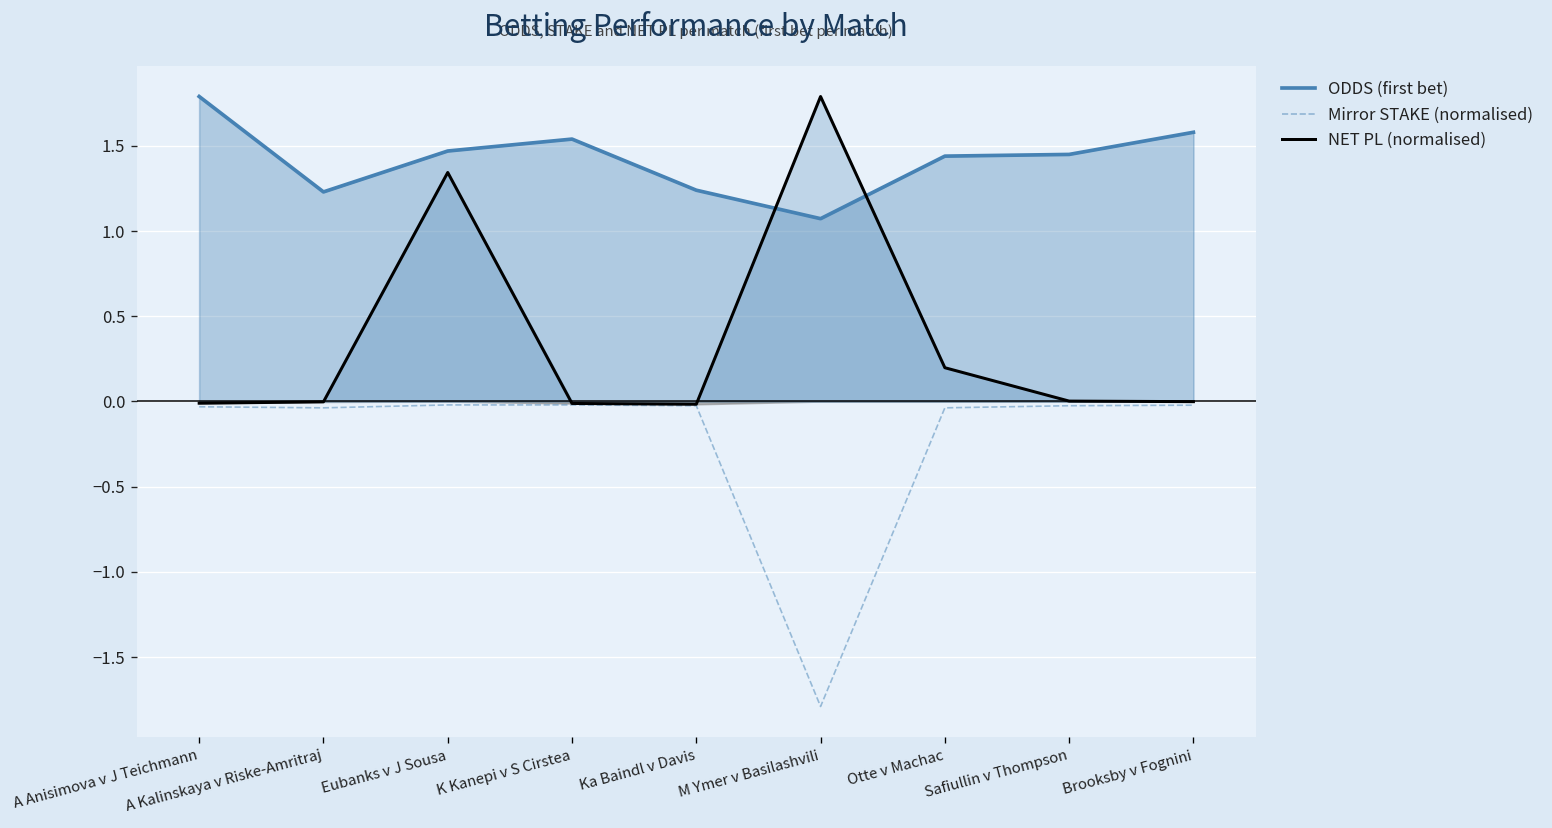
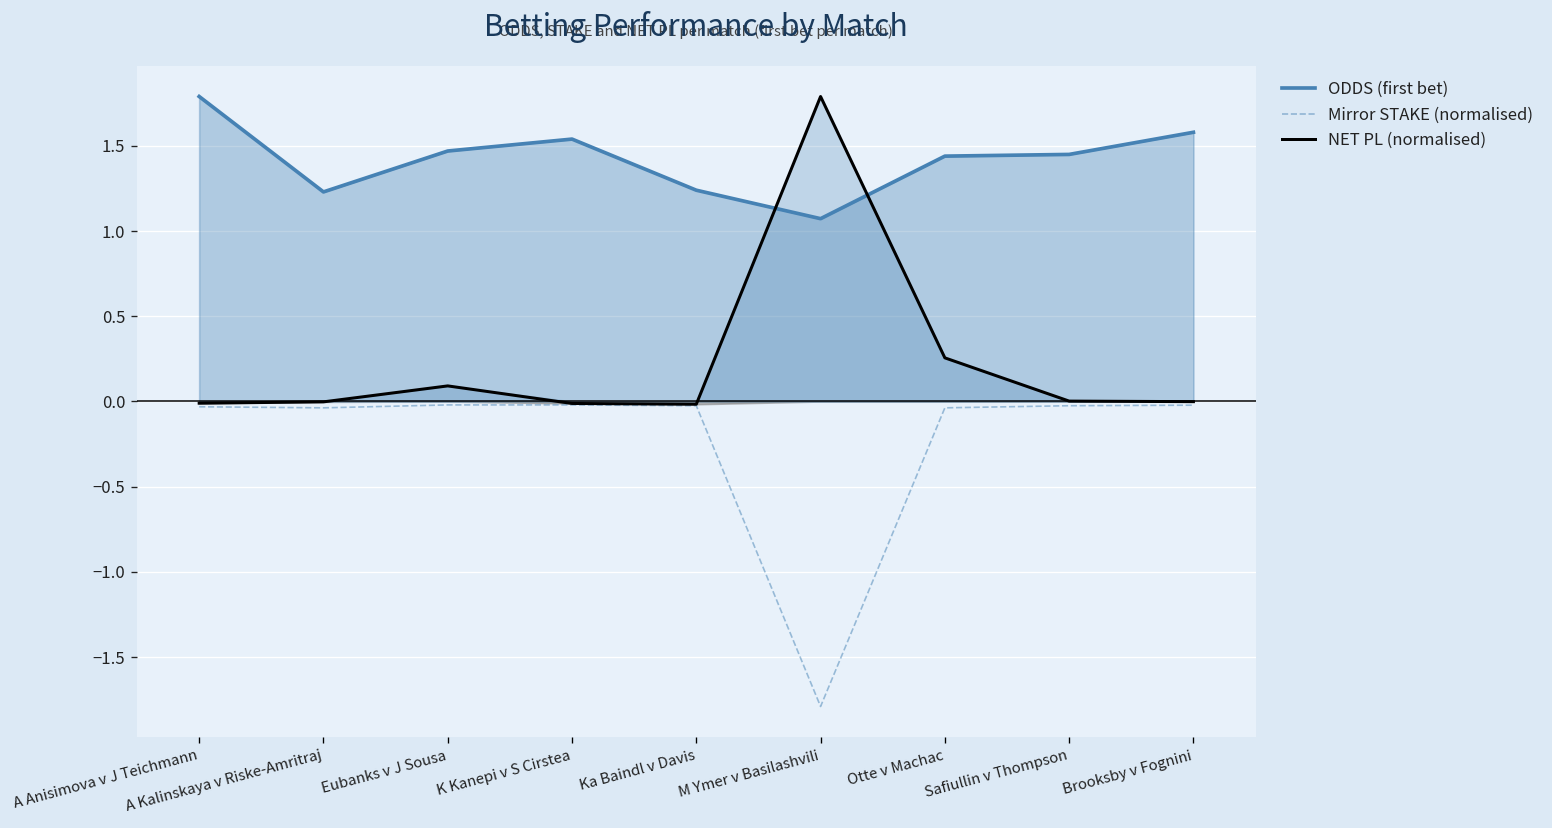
  {
    "NET PL (normalised)": {
-     "Eubanks v J Sousa": 1.34,
-     "Otte v Machac": 0.20
+     "Eubanks v J Sousa": 0.09,
+     "Otte v Machac": 0.26
    }
  }
